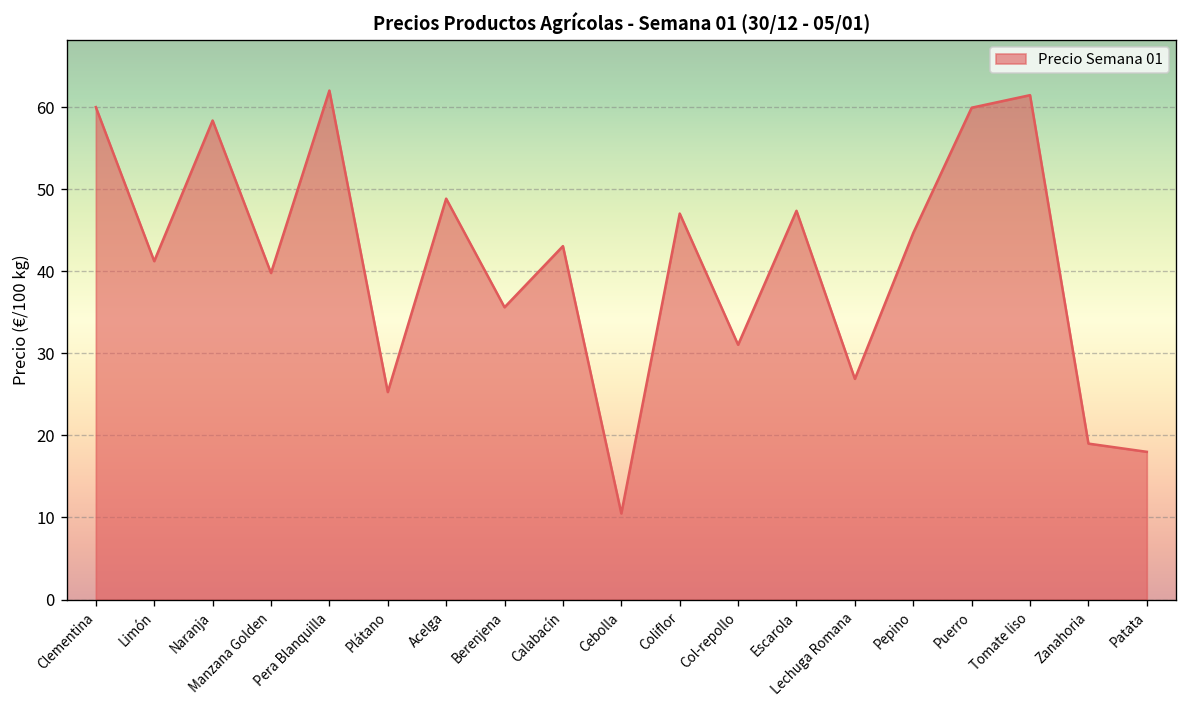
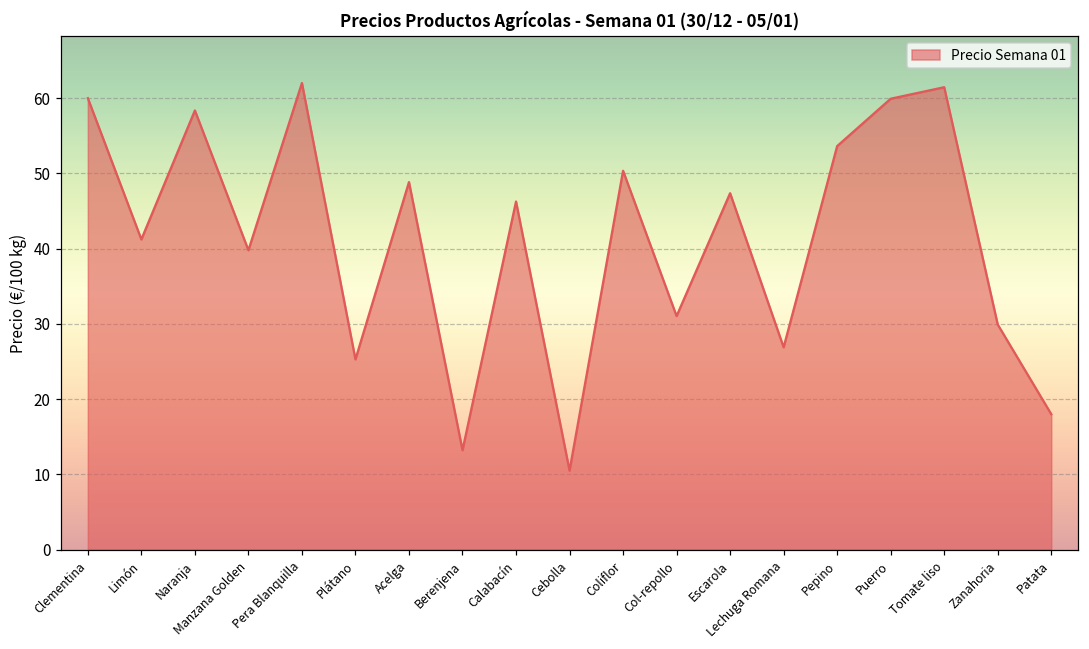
  {
    "Clementina": 60,
    "Limón": 41,
    "Naranja": 58,
    "Manzana Golden": 40,
    "Pera Blanquilla": 62,
    "Plátano": 25,
    "Acelga": 49,
-   "Berenjena": 36,
-   "Calabacín": 43,
+   "Berenjena": 13,
+   "Calabacín": 46,
    "Cebolla": 10,
-   "Coliflor": 47,
+   "Coliflor": 50,
    "Col-repollo": 31,
    "Escarola": 47,
    "Lechuga Romana": 27,
-   "Pepino": 45,
+   "Pepino": 54,
    "Puerro": 60,
    "Tomate liso": 61,
-   "Zanahoria": 19,
+   "Zanahoria": 30,
    "Patata": 18
  }
